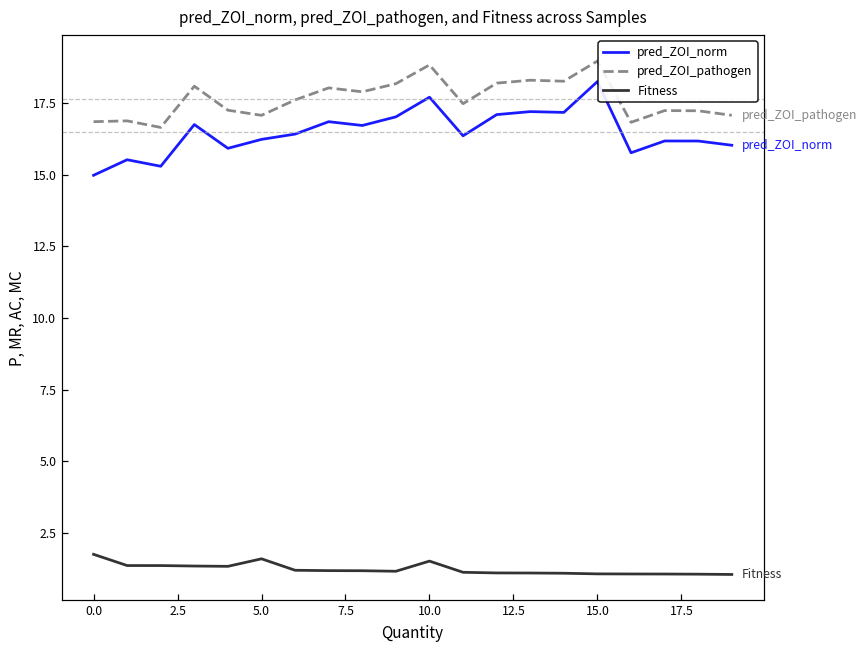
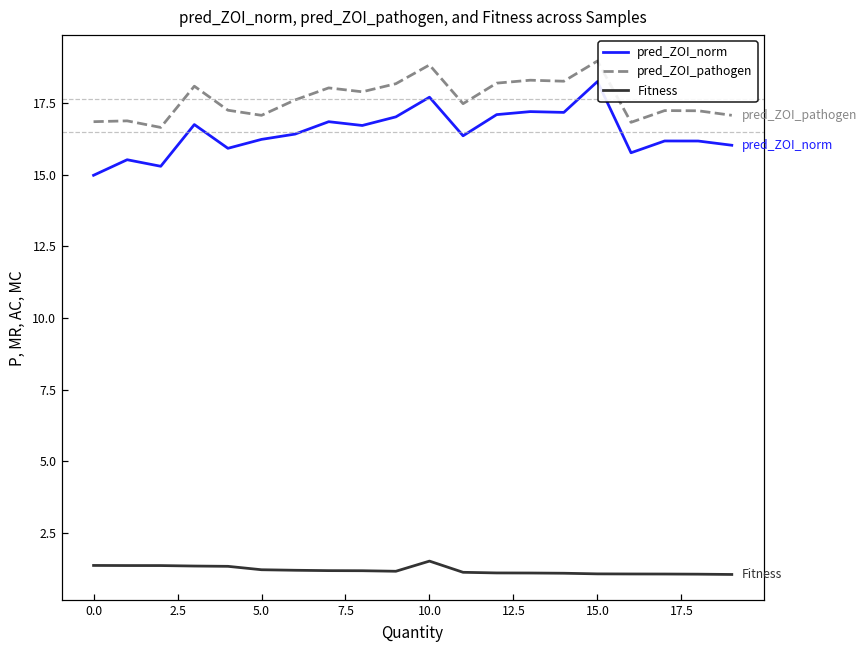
  {
    "pred_ZOI_norm": {
      "0.0": 15.0,
      "5.0": 16.2,
      "10.0": 17.7,
      "15.0": 18.2
    },
    "pred_ZOI_pathogen": {
      "0.0": 16.8,
      "5.0": 17.1,
      "10.0": 18.8,
      "15.0": 19.0
    },
    "Fitness": {
-     "0.0": 1.7,
-     "5.0": 1.6,
+     "0.0": 1.4,
+     "5.0": 1.2,
      "10.0": 1.5,
      "15.0": 1.1
    }
  }
